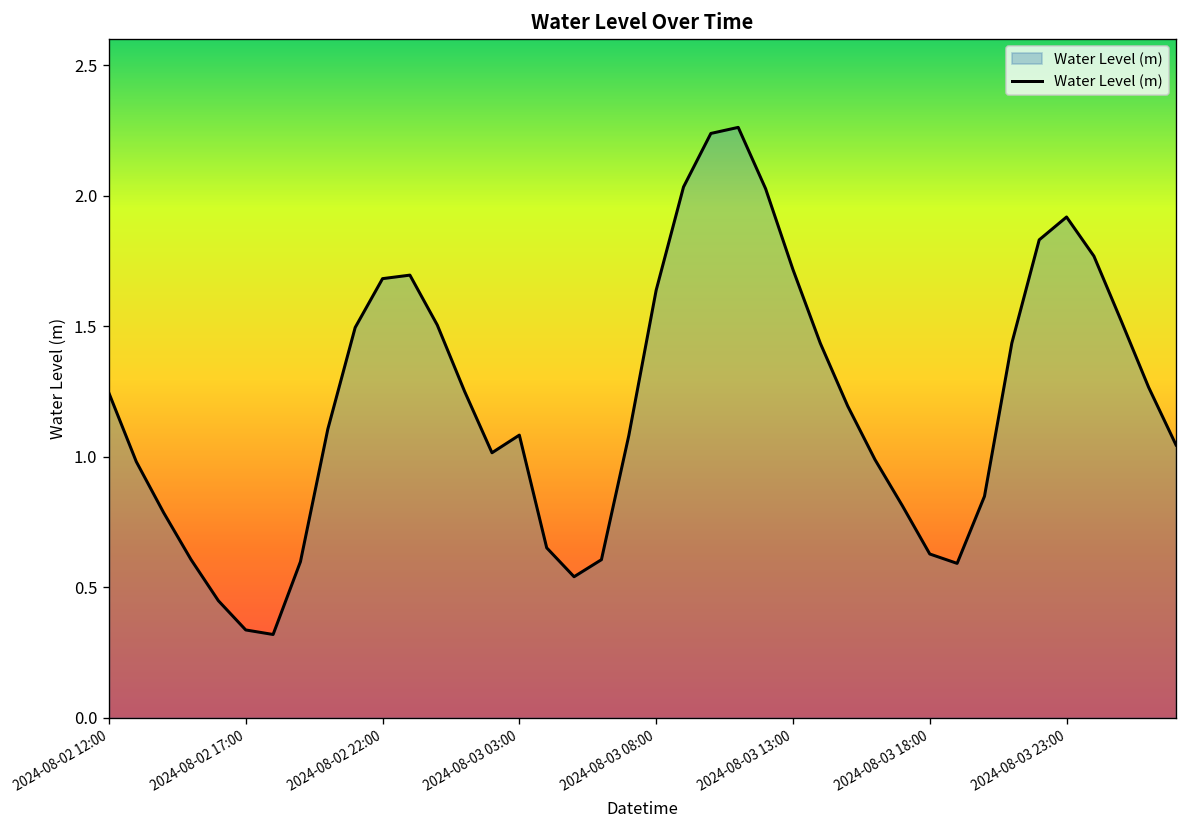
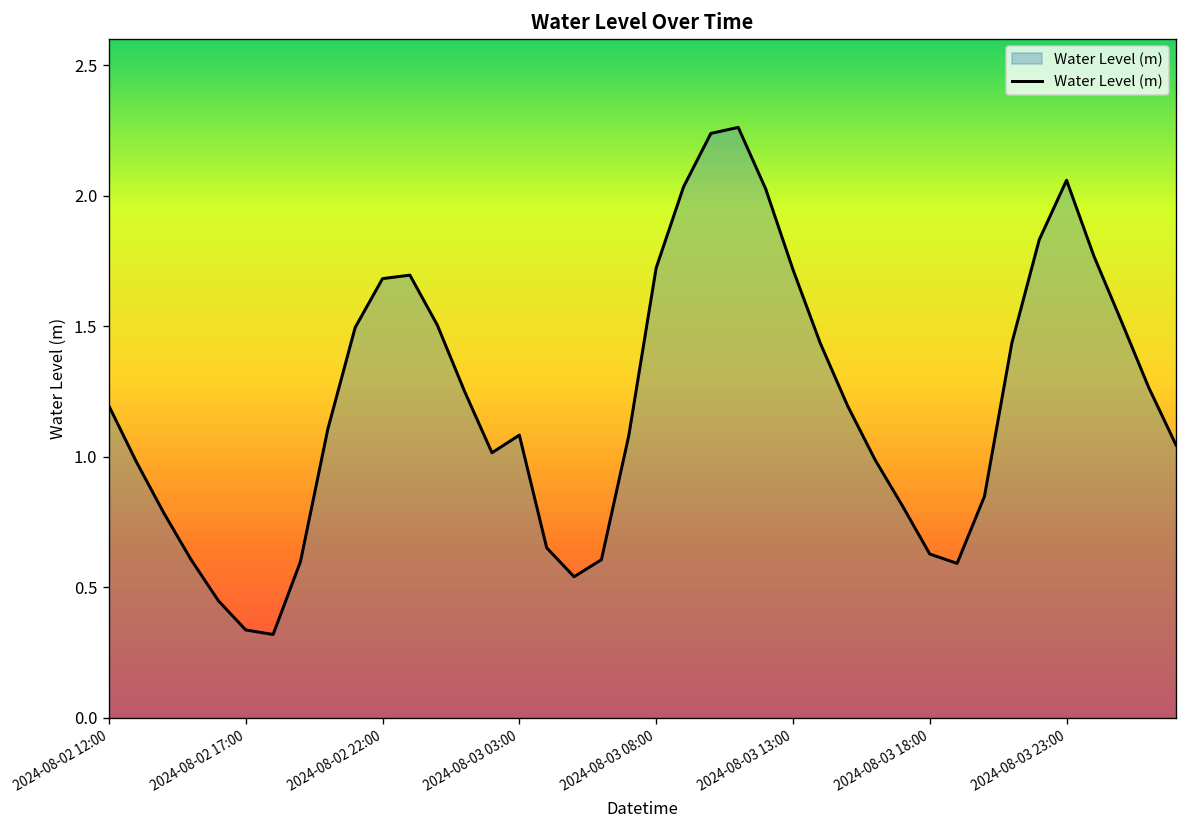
  {
-   "2024-08-02 12:00": 1.24,
+   "2024-08-02 12:00": 1.20,
    "2024-08-02 17:00": 0.34,
    "2024-08-02 22:00": 1.68,
    "2024-08-03 03:00": 1.08,
-   "2024-08-03 08:00": 1.64,
+   "2024-08-03 08:00": 1.72,
    "2024-08-03 13:00": 1.72,
    "2024-08-03 18:00": 0.63,
-   "2024-08-03 23:00": 1.92
+   "2024-08-03 23:00": 2.06
  }
